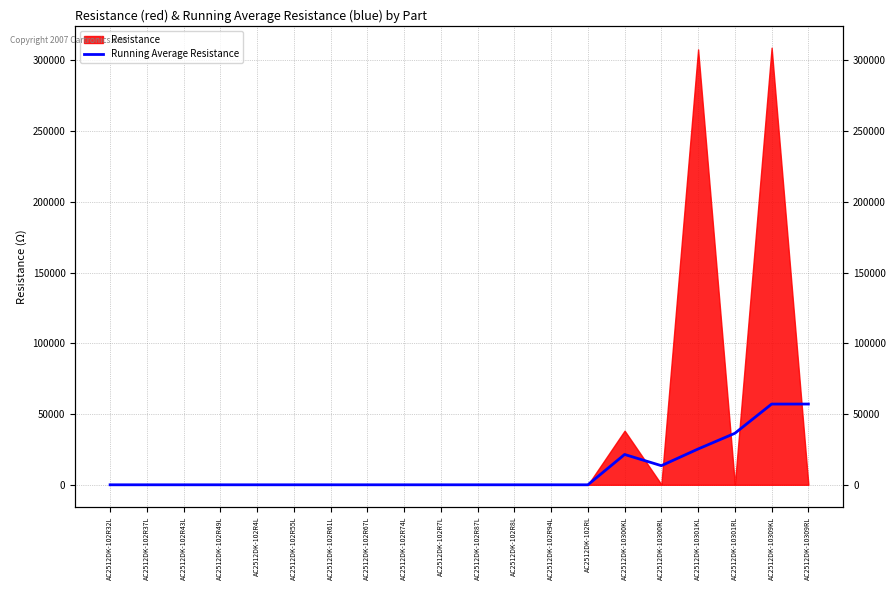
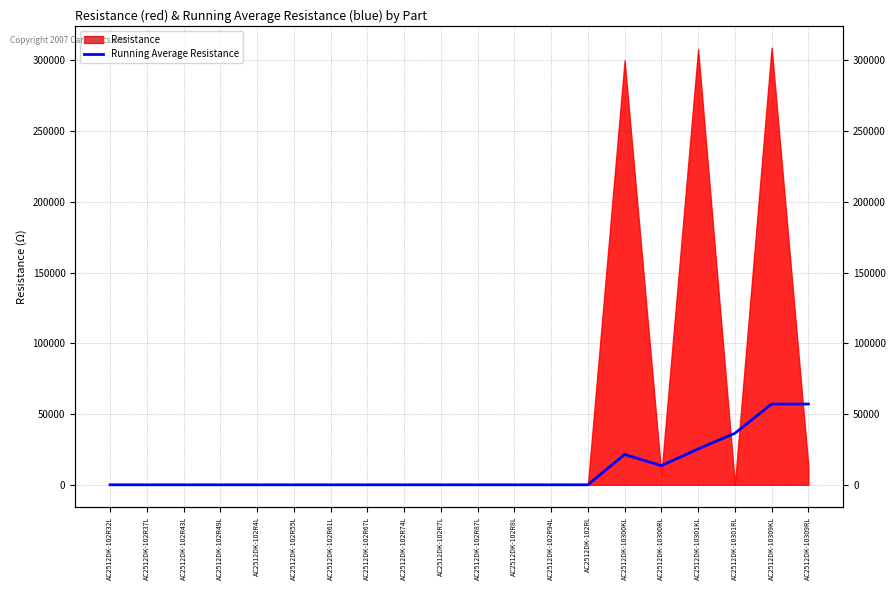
  {
    "Resistance": {
-     "AC2512DK-10300KL": 38000,
-     "AC2512DK-10300RL": 0,
+     "AC2512DK-10300KL": 300000,
+     "AC2512DK-10300RL": 7000,
      "AC2512DK-10301KL": 308000,
      "AC2512DK-10309KL": 309000,
-     "AC2512DK-10309RL": 0
+     "AC2512DK-10309RL": 13000
    },
    "Running Average Resistance": {
      "AC2512DK-10300KL": 21000,
      "AC2512DK-10300RL": 14000,
      "AC2512DK-10301KL": 25000,
      "AC2512DK-10301RL": 36000,
      "AC2512DK-10309KL": 57000,
      "AC2512DK-10309RL": 57000
    }
  }
